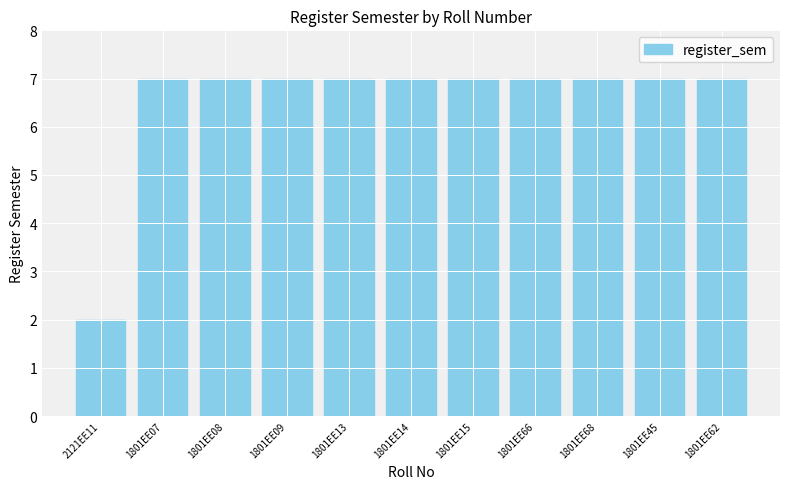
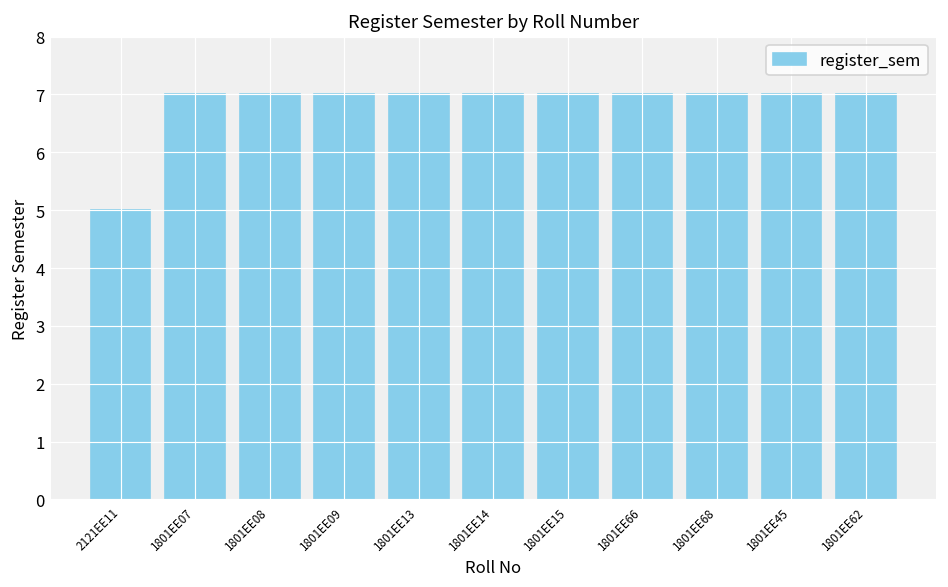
  {
-   "2121EE11": 2,
+   "2121EE11": 5,
    "1801EE07": 7,
    "1801EE08": 7,
    "1801EE09": 7,
    "1801EE13": 7,
    "1801EE14": 7,
    "1801EE15": 7,
    "1801EE66": 7,
    "1801EE68": 7,
    "1801EE45": 7,
    "1801EE62": 7
  }
